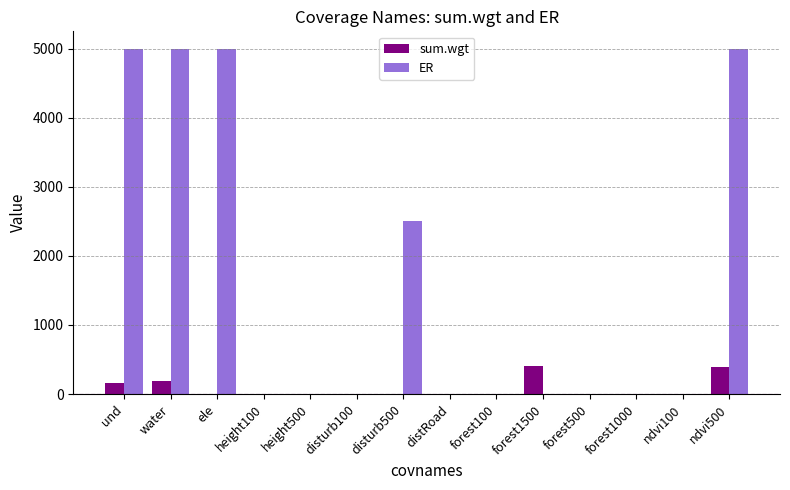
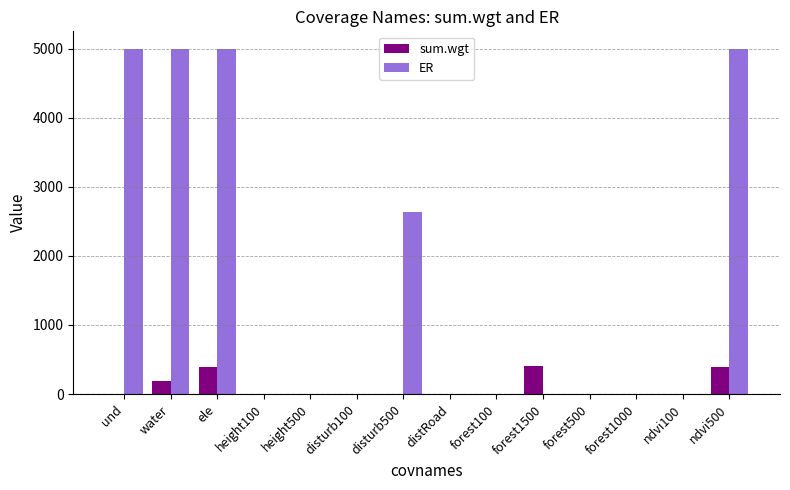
  {
    "sum.wgt": {
-     "und": 200,
+     "und": 0,
      "water": 200,
-     "ele": 0,
+     "ele": 400,
      "height100": 0,
      "height500": 0,
      "distRoad": 0,
      "forest1500": 400,
      "ndvi100": 0,
      "ndvi500": 400
    },
    "ER": {
      "und": 5000,
      "water": 5000,
      "ele": 5000,
      "height100": 0,
      "height500": 0,
-     "disturb500": 2500,
+     "disturb500": 2600,
      "distRoad": 0,
      "ndvi100": 0,
      "ndvi500": 5000
    }
  }
